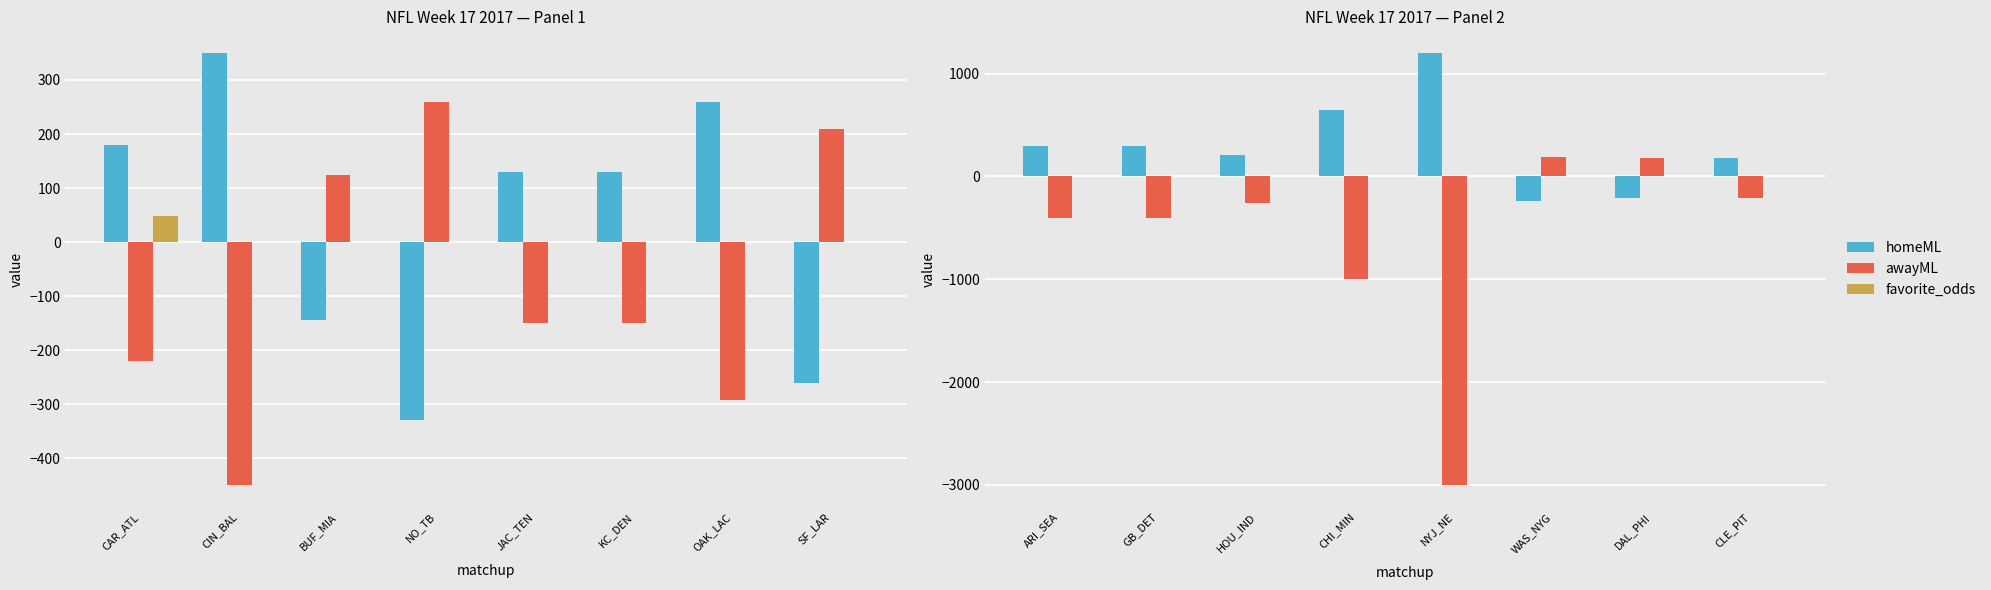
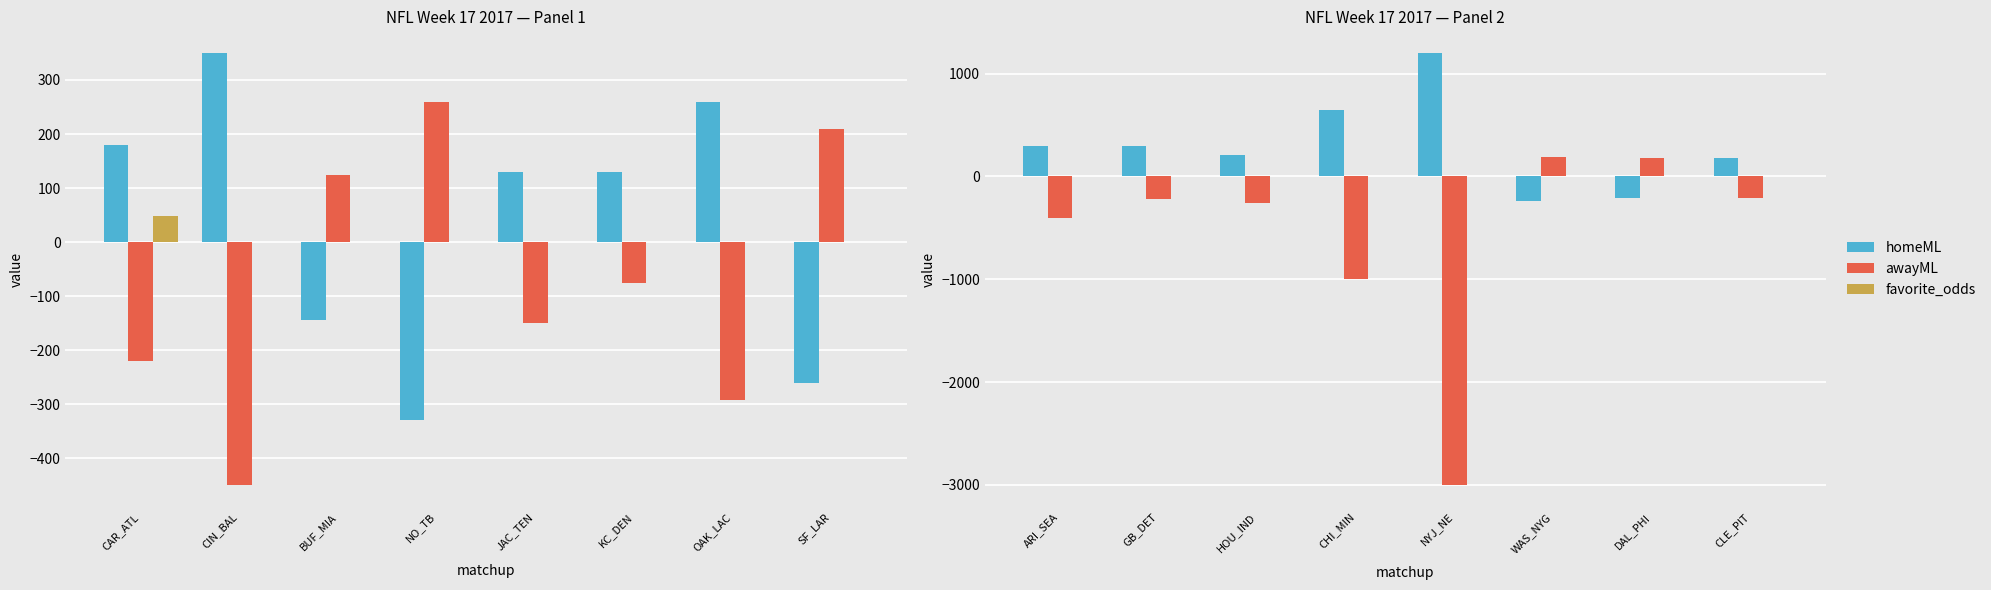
  {
    "NFL Week 17 2017 — Panel 1": {
      "homeML": {
        "CAR_ATL": 180,
        "CIN_BAL": 350,
        "BUF_MIA": -150,
        "NO_TB": -330,
        "JAC_TEN": 130,
        "KC_DEN": 130,
        "OAK_LAC": 260,
        "SF_LAR": -260
      },
      "awayML": {
        "CAR_ATL": -220,
        "CIN_BAL": -450,
        "BUF_MIA": 130,
        "NO_TB": 260,
        "JAC_TEN": -150,
-       "KC_DEN": -150,
+       "KC_DEN": -80,
        "OAK_LAC": -290,
        "SF_LAR": 210
      },
      "favorite_odds": {
        "CAR_ATL": 50
      }
    },
    "NFL Week 17 2017 — Panel 2": {
      "homeML": {
        "ARI_SEA": 300,
        "GB_DET": 300,
        "HOU_IND": 210,
        "CHI_MIN": 650,
        "NYJ_NE": 1200,
        "WAS_NYG": -240,
        "DAL_PHI": -210,
        "CLE_PIT": 180
      },
      "awayML": {
        "ARI_SEA": -400,
-       "GB_DET": -400,
+       "GB_DET": -220,
        "HOU_IND": -260,
        "CHI_MIN": -1000,
        "NYJ_NE": -3000,
        "WAS_NYG": 190,
        "DAL_PHI": 180,
        "CLE_PIT": -220
      }
    }
  }
